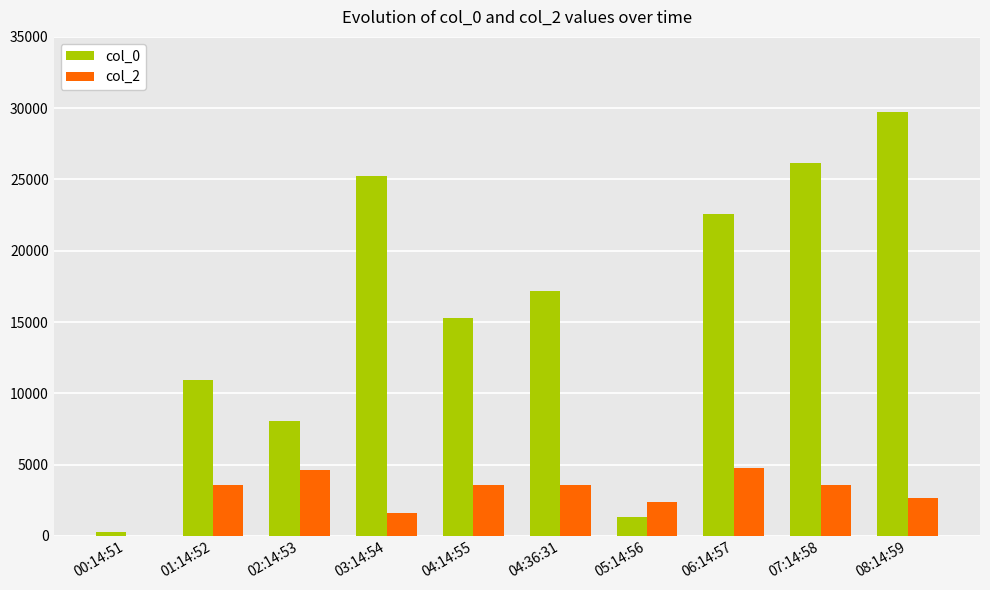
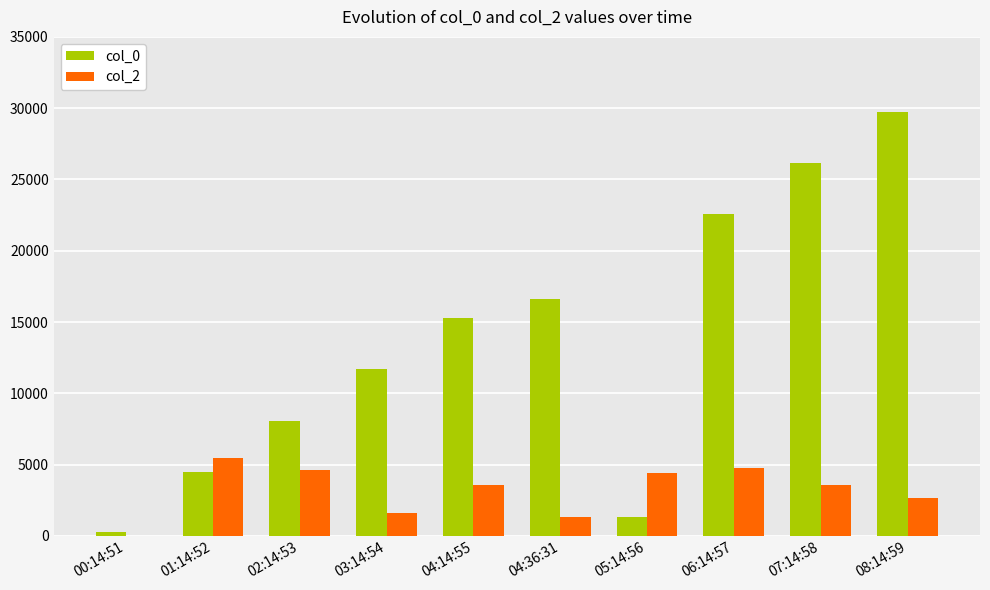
  {
    "col_0": {
      "00:14:51": 300,
-     "01:14:52": 11000,
+     "01:14:52": 4500,
      "02:14:53": 8100,
-     "03:14:54": 25300,
+     "03:14:54": 11700,
      "04:14:55": 15300,
-     "04:36:31": 17200,
+     "04:36:31": 16600,
      "05:14:56": 1300,
      "06:14:57": 22500,
      "07:14:58": 26100,
      "08:14:59": 29800
    },
    "col_2": {
      "00:14:51": 0,
-     "01:14:52": 3600,
+     "01:14:52": 5500,
      "02:14:53": 4600,
      "03:14:54": 1600,
      "04:14:55": 3600,
-     "04:36:31": 3600,
-     "05:14:56": 2400,
+     "04:36:31": 1300,
+     "05:14:56": 4400,
      "06:14:57": 4800,
      "07:14:58": 3600,
      "08:14:59": 2700
    }
  }
